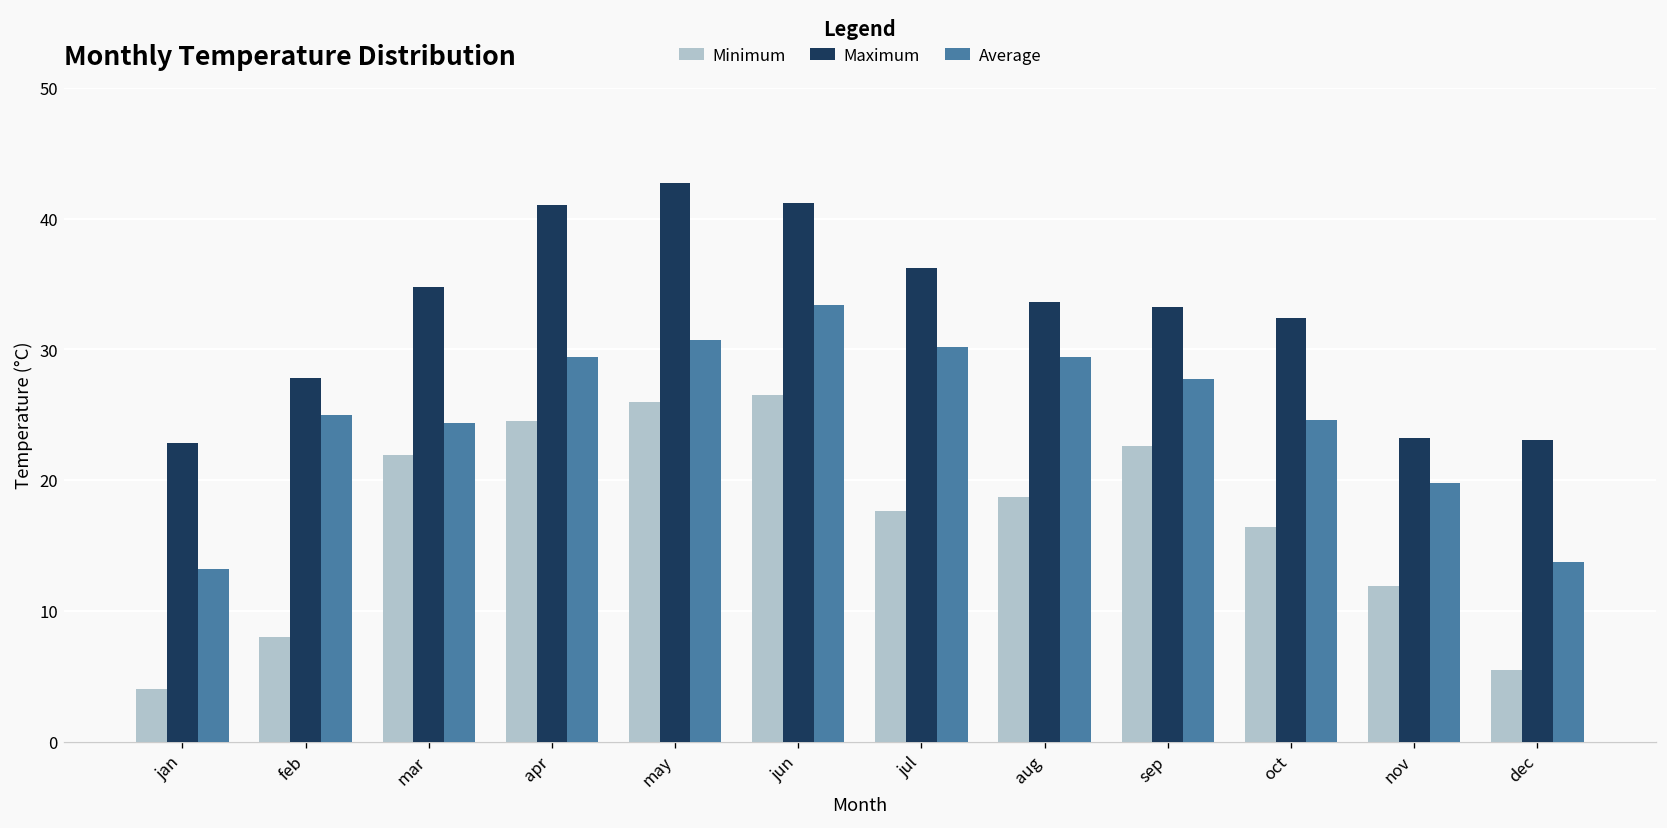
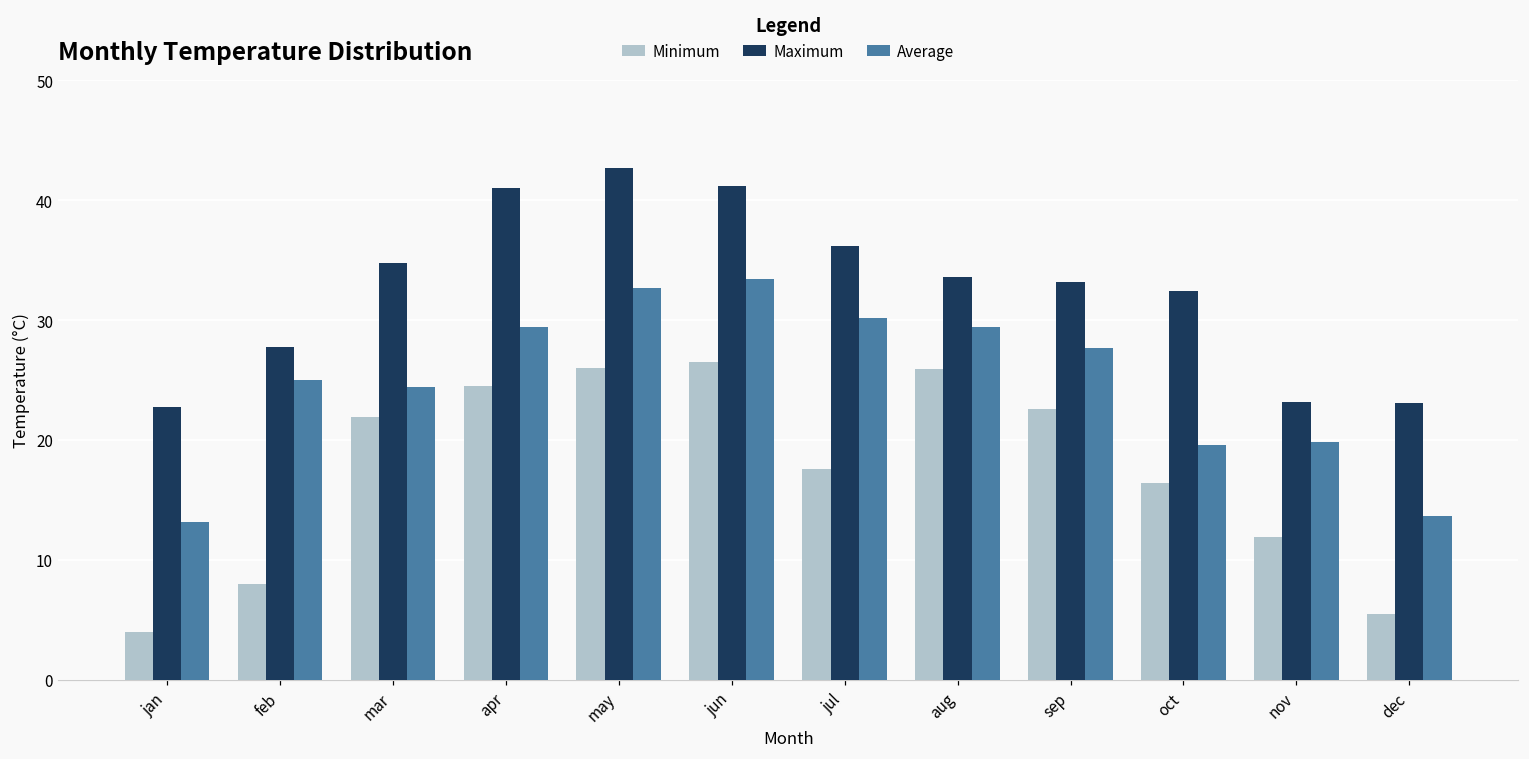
  {
    "Minimum": {
      "jan": 4.0,
      "feb": 8.0,
      "mar": 21.9,
      "apr": 24.5,
      "may": 26.0,
      "jun": 26.5,
      "jul": 17.6,
-     "aug": 18.7,
+     "aug": 25.9,
      "sep": 22.6,
      "oct": 16.4,
      "nov": 11.9,
      "dec": 5.5
    },
    "Maximum": {
      "jan": 22.8,
      "feb": 27.8,
      "mar": 34.8,
      "apr": 41.0,
      "may": 42.7,
      "jun": 41.2,
      "jul": 36.2,
      "aug": 33.6,
      "sep": 33.2,
      "oct": 32.4,
      "nov": 23.2,
      "dec": 23.1
    },
    "Average": {
      "jan": 13.2,
      "feb": 25.0,
      "mar": 24.4,
      "apr": 29.4,
-     "may": 30.7,
+     "may": 32.7,
      "jun": 33.4,
      "jul": 30.2,
      "aug": 29.4,
      "sep": 27.7,
-     "oct": 24.6,
+     "oct": 19.6,
      "nov": 19.8,
      "dec": 13.7
    }
  }
